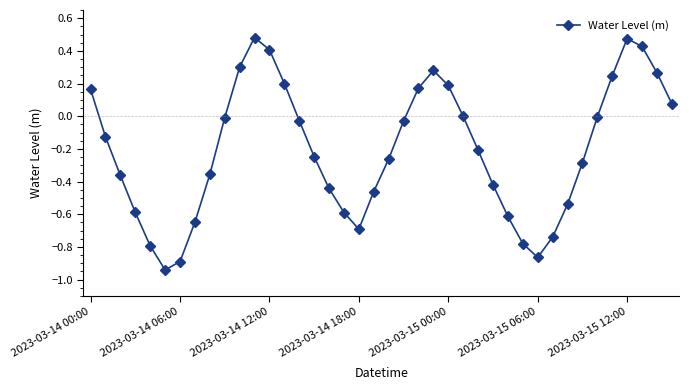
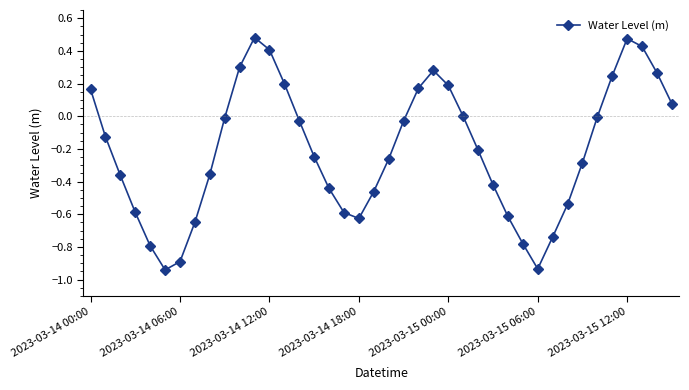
  {
    "2023-03-14 00:00": 0.16,
    "2023-03-14 06:00": -0.89,
    "2023-03-14 12:00": 0.41,
-   "2023-03-14 18:00": -0.69,
+   "2023-03-14 18:00": -0.63,
    "2023-03-15 00:00": 0.19,
-   "2023-03-15 06:00": -0.86,
+   "2023-03-15 06:00": -0.93,
    "2023-03-15 12:00": 0.47
  }
